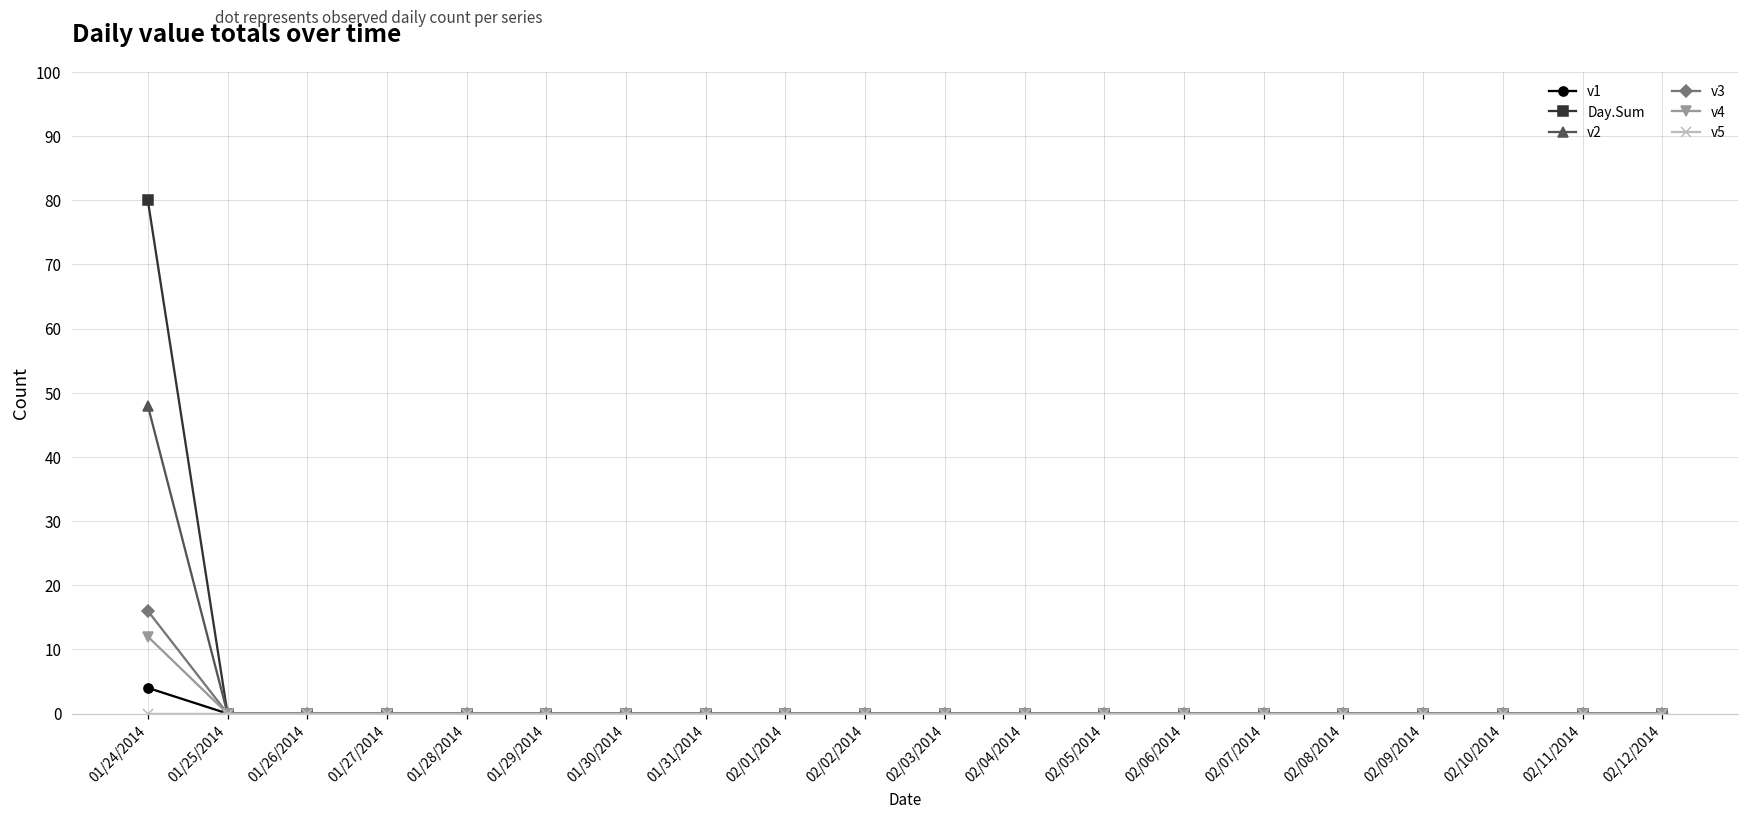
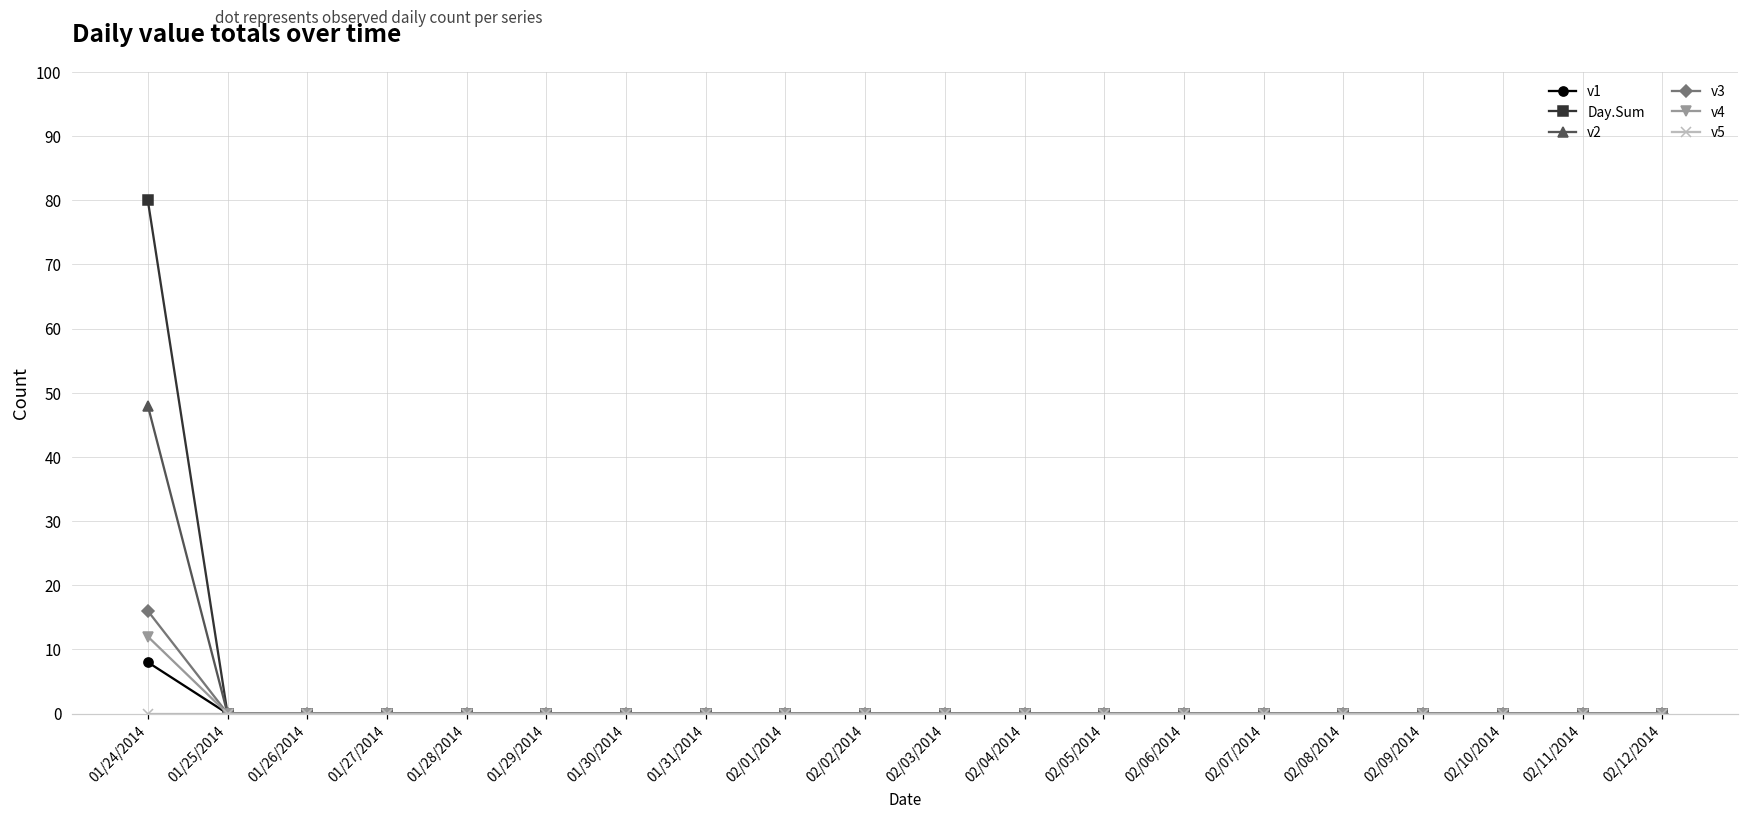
  {
    "v1": {
-     "01/24/2014": 4
+     "01/24/2014": 8
    }
  }
